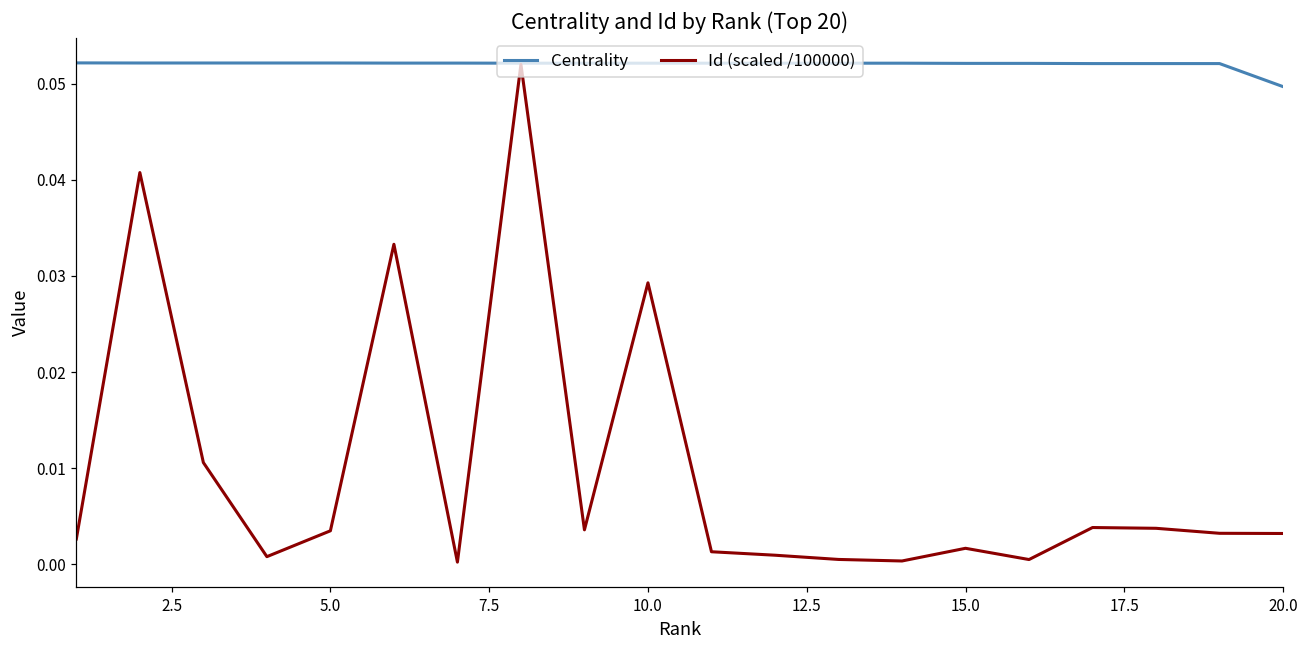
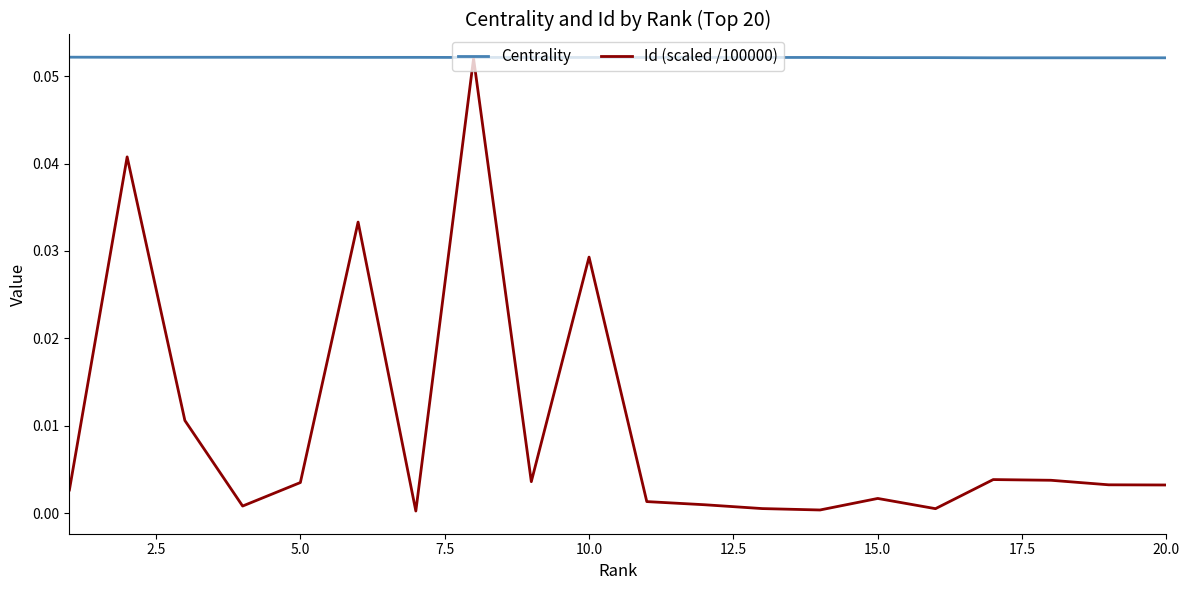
  {
    "Centrality": {
      "5.0": 0.052,
      "15.0": 0.052,
-     "20.0": 0.050
+     "20.0": 0.052
    },
    "Id (scaled /100000)": {
      "5.0": 0.003,
      "10.0": 0.029,
      "15.0": 0.002,
      "20.0": 0.003
    }
  }
